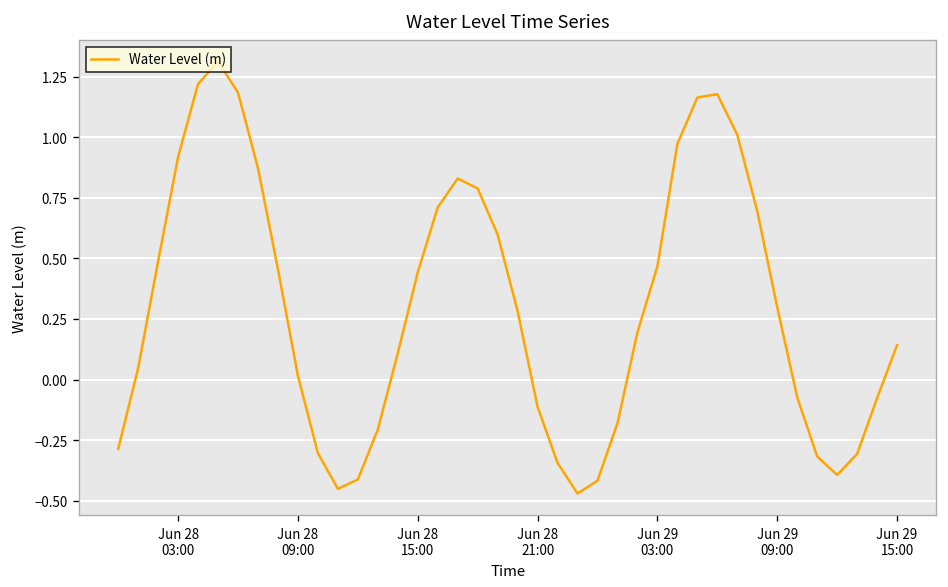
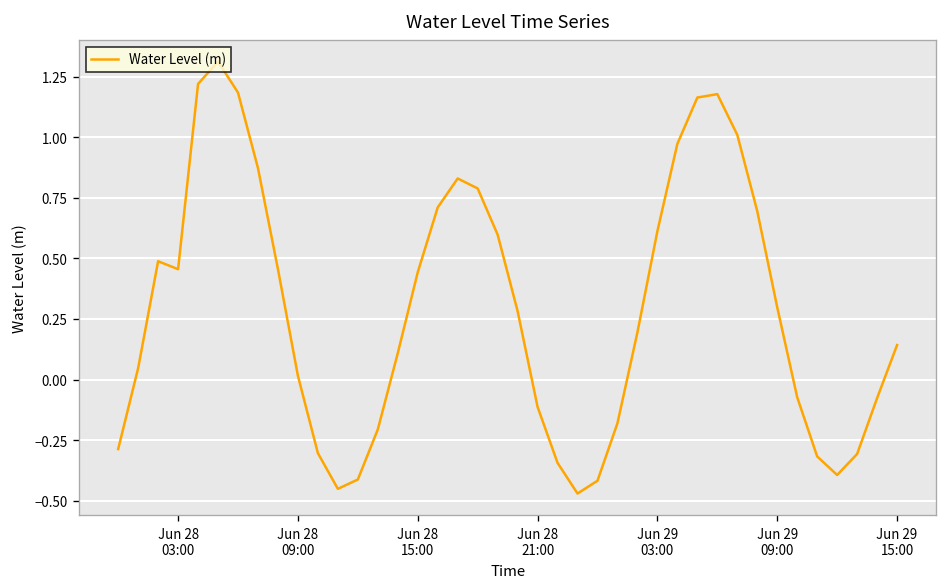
  {
-   "Jun 28 03:00": 0.92,
+   "Jun 28 03:00": 0.46,
    "Jun 28 09:00": 0.02,
    "Jun 28 15:00": 0.44,
    "Jun 28 21:00": -0.11,
-   "Jun 29 03:00": 0.47,
+   "Jun 29 03:00": 0.61,
    "Jun 29 09:00": 0.30,
    "Jun 29 15:00": 0.14
  }
